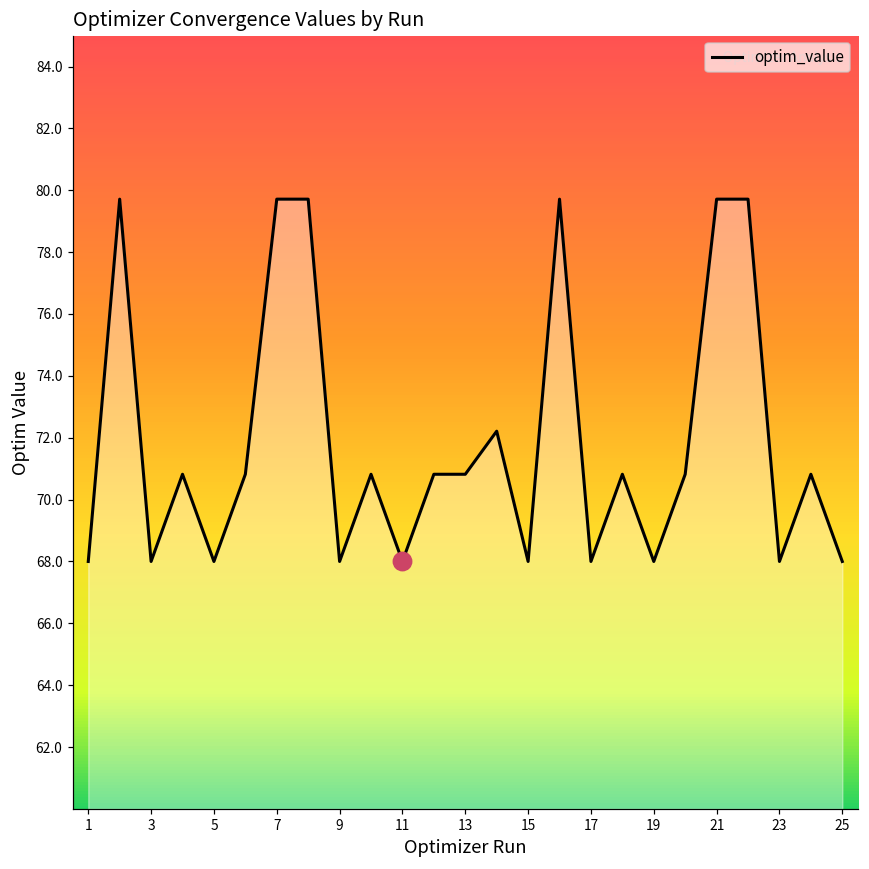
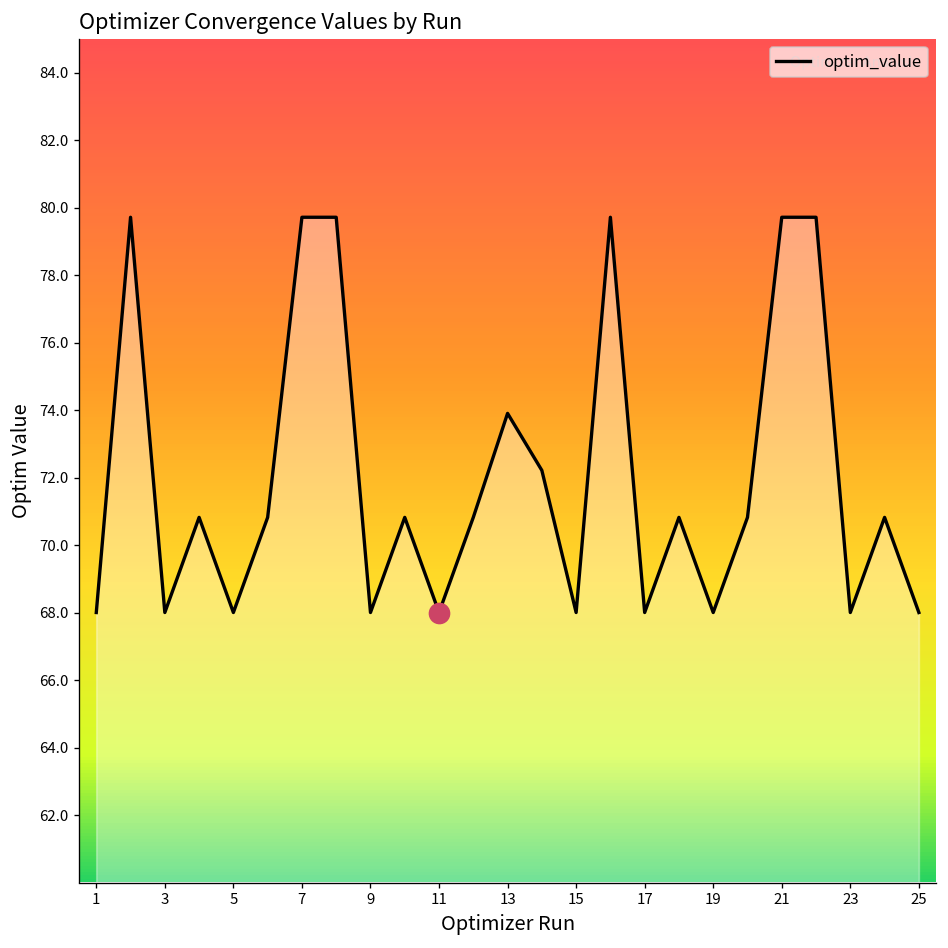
  {
    "optim_value": {
      "1": 68.0,
      "3": 68.0,
      "5": 68.0,
      "7": 79.7,
      "9": 68.0,
-     "13": 70.8,
+     "13": 73.9,
      "15": 68.0,
      "17": 68.0,
      "19": 68.0,
      "21": 79.7,
      "23": 68.0,
      "25": 68.0
    }
  }
